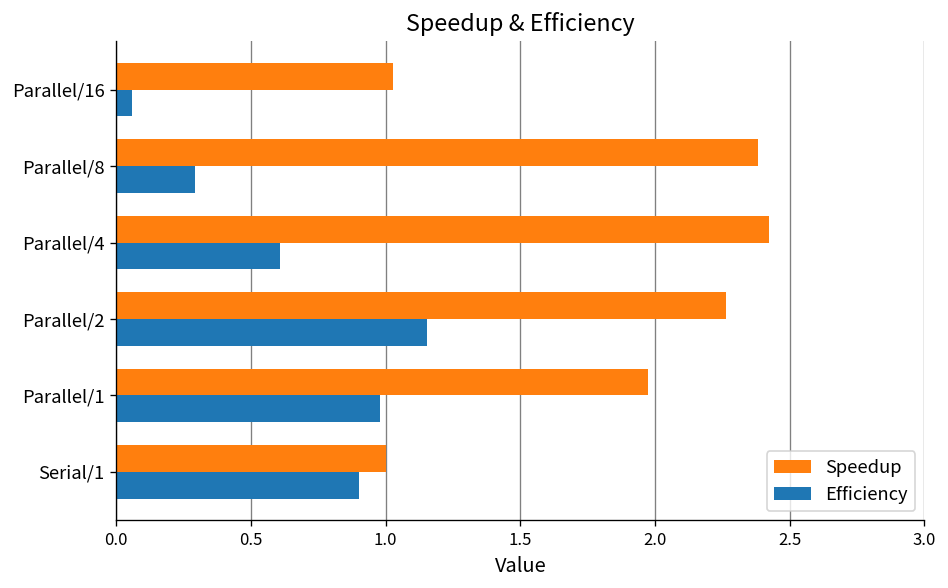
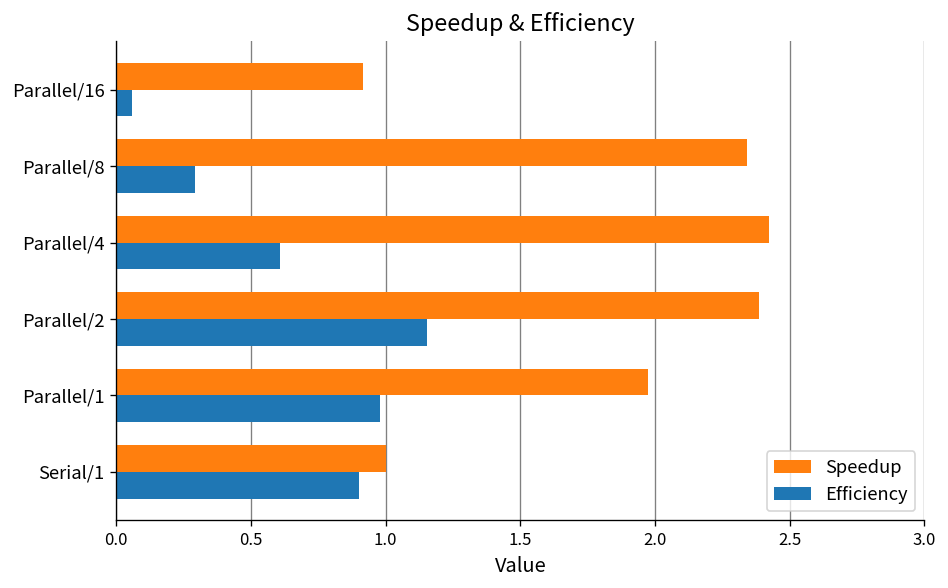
  {
    "Speedup": {
-     "Parallel/16": 1.03,
-     "Parallel/8": 2.38,
+     "Parallel/16": 0.91,
+     "Parallel/8": 2.34,
      "Parallel/4": 2.42,
-     "Parallel/2": 2.26,
+     "Parallel/2": 2.38,
      "Parallel/1": 1.97,
      "Serial/1": 1.00
    },
    "Efficiency": {
      "Parallel/16": 0.06,
      "Parallel/8": 0.29,
      "Parallel/4": 0.61,
      "Parallel/2": 1.15,
      "Parallel/1": 0.98,
      "Serial/1": 0.90
    }
  }
